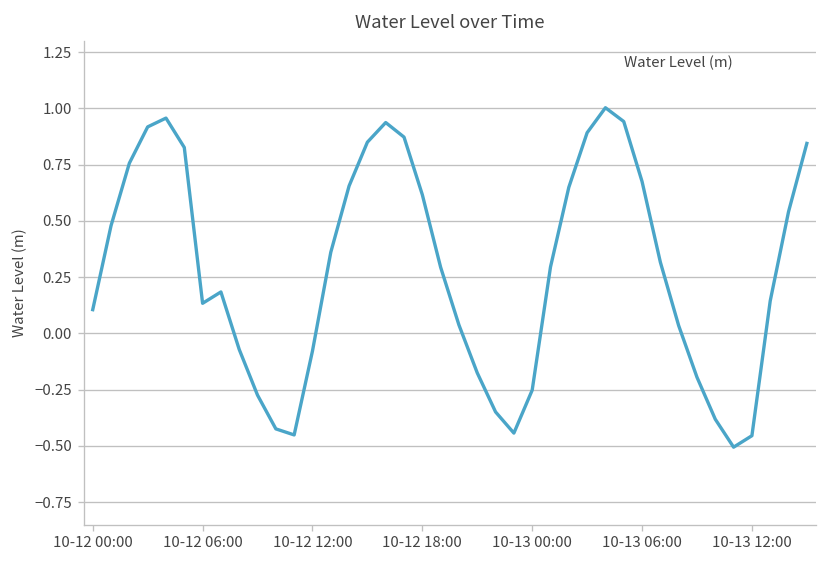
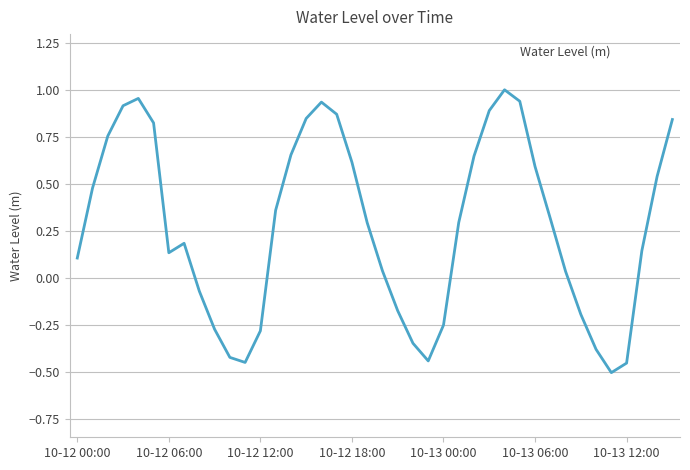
  {
    "10-12 00:00": 0.11,
    "10-12 06:00": 0.13,
-   "10-12 12:00": -0.08,
+   "10-12 12:00": -0.28,
    "10-12 18:00": 0.62,
    "10-13 00:00": -0.25,
-   "10-13 06:00": 0.68,
+   "10-13 06:00": 0.59,
    "10-13 12:00": -0.45
  }
